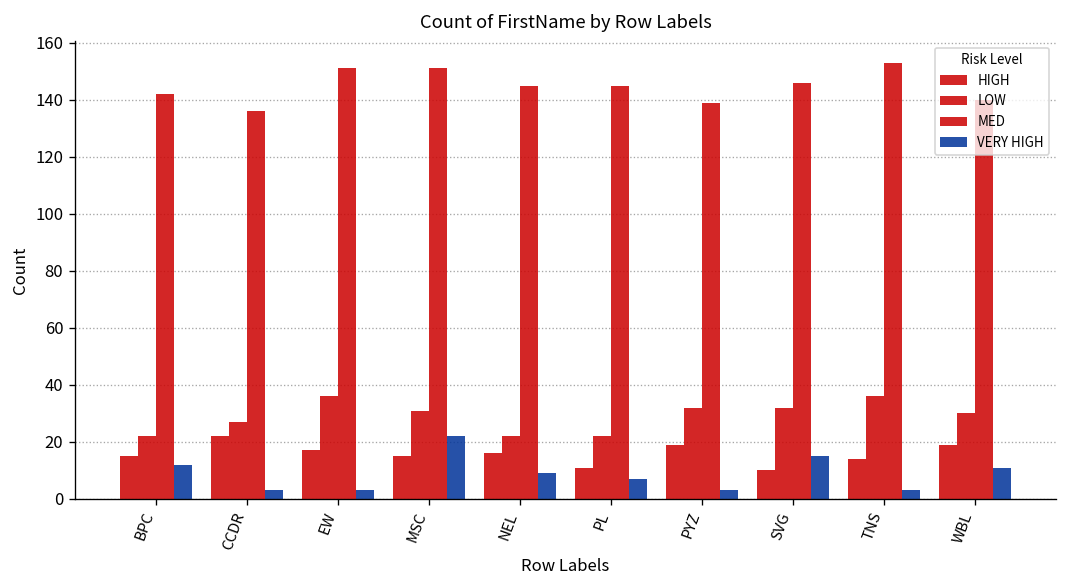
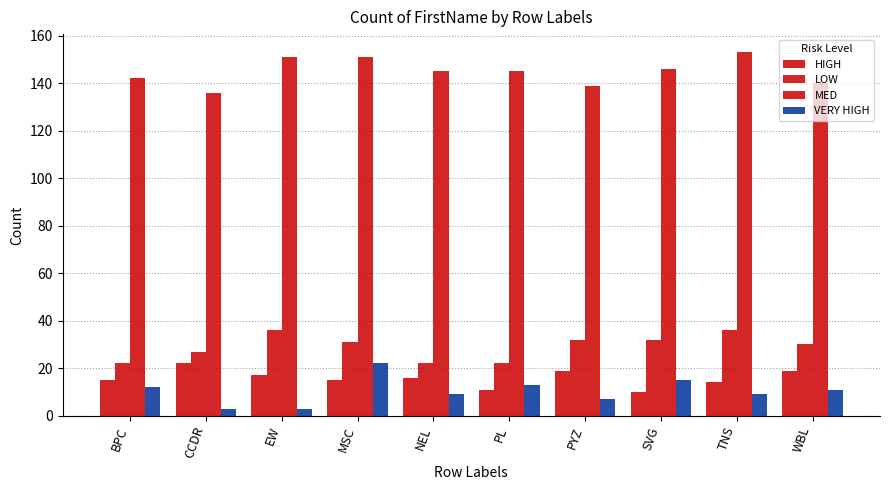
  {
    "VERY HIGH": {
      "BPC": 12,
      "CCDR": 3,
      "EW": 3,
      "MSC": 22,
      "NEL": 9,
-     "PL": 7,
-     "PYZ": 3,
+     "PL": 13,
+     "PYZ": 7,
      "SVG": 15,
-     "TNS": 3,
+     "TNS": 9,
      "WBL": 11
    }
  }
